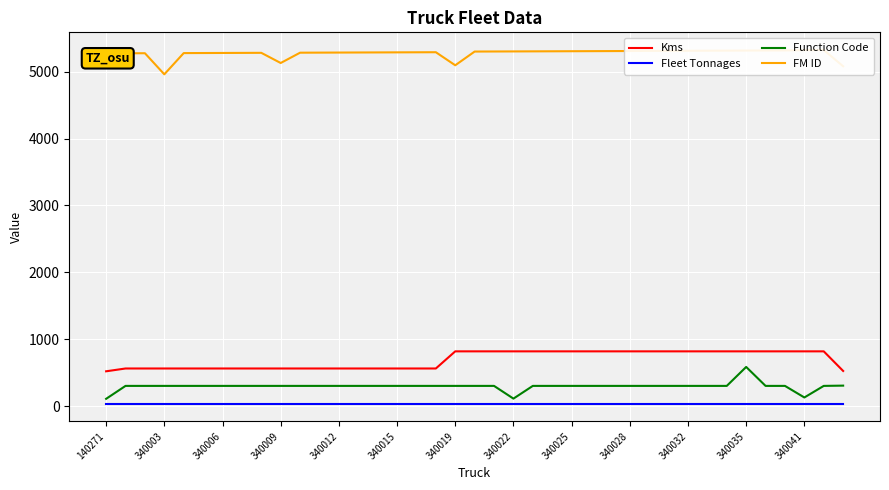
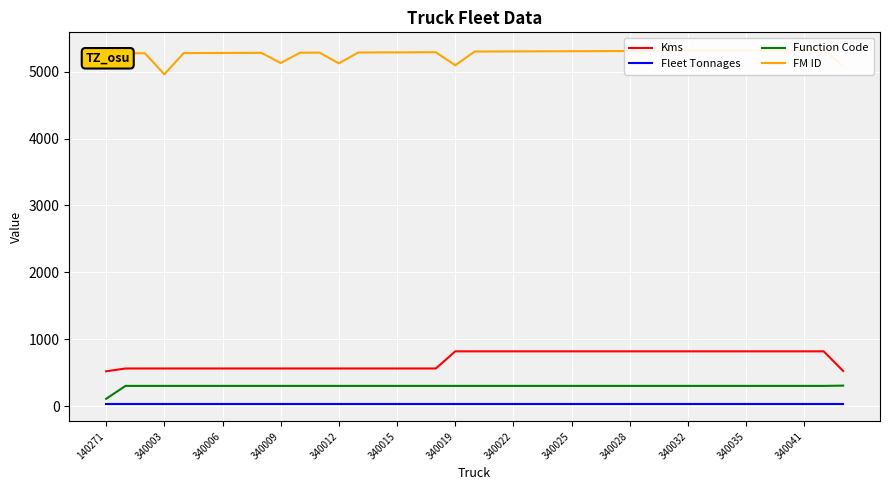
  {
    "Kms": {
      "140271": 500,
      "340003": 600,
      "340006": 600,
      "340009": 600,
      "340012": 600,
      "340015": 600,
      "340019": 800,
      "340022": 800,
      "340025": 800,
      "340028": 800,
      "340032": 800,
      "340035": 800,
      "340041": 800
    },
    "Fleet Tonnages": {
      "140271": 0,
      "340003": 0,
      "340006": 0,
      "340009": 0,
      "340012": 0,
      "340015": 0,
      "340019": 0,
      "340022": 0,
      "340025": 0,
      "340028": 0,
      "340032": 0,
      "340035": 0,
      "340041": 0
    },
    "Function Code": {
      "140271": 100,
      "340003": 300,
      "340006": 300,
      "340009": 300,
      "340012": 300,
      "340015": 300,
      "340019": 300,
-     "340022": 100,
+     "340022": 300,
      "340025": 300,
      "340028": 300,
      "340032": 300,
-     "340035": 600,
-     "340041": 100
+     "340035": 300,
+     "340041": 300
    },
    "FM ID": {
      "340003": 5000,
      "340006": 5300,
      "340009": 5100,
-     "340012": 5300,
+     "340012": 5100,
      "340015": 5300,
      "340019": 5100,
      "340022": 5300,
      "340025": 5300
    }
  }
